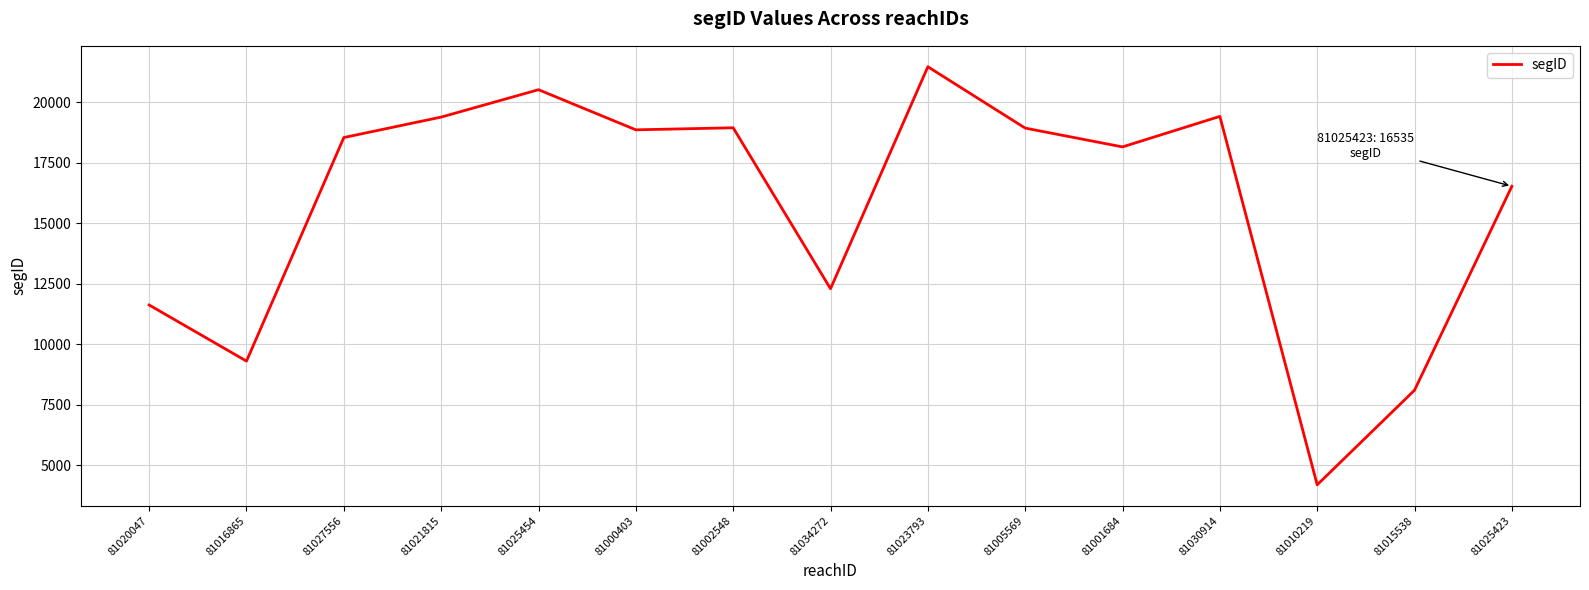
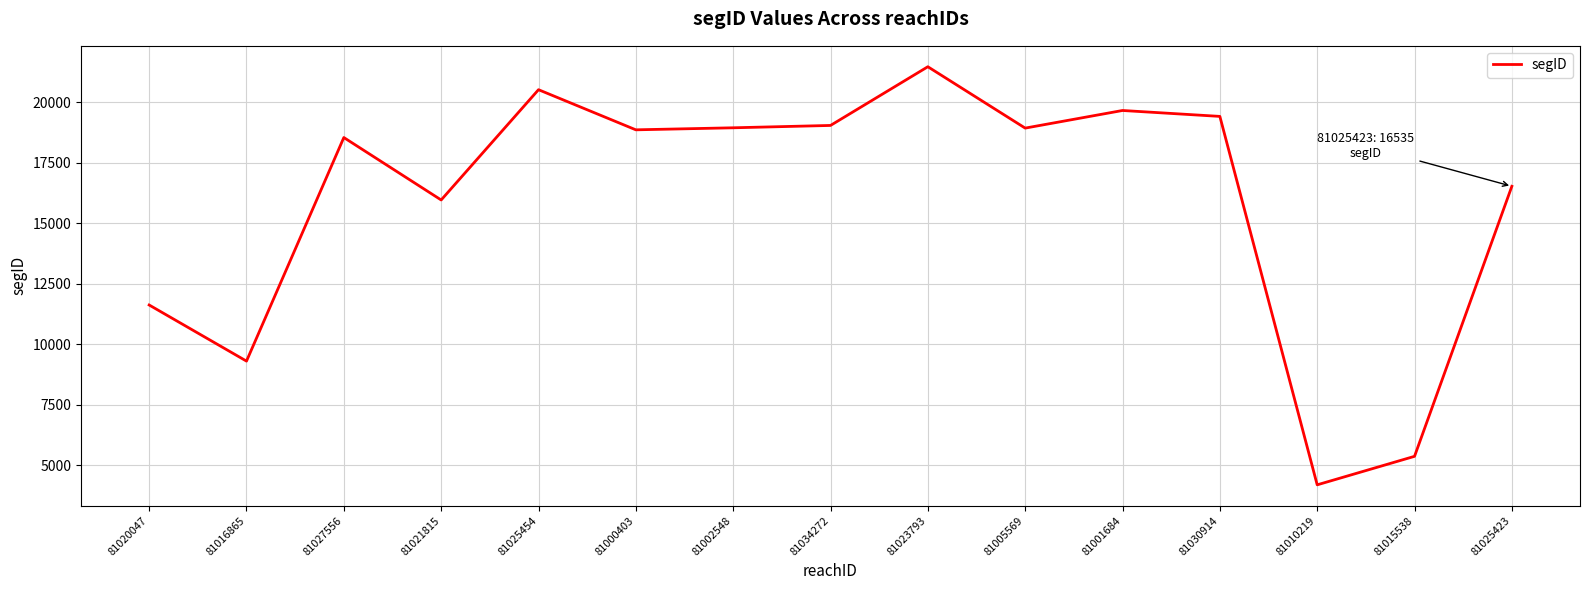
  {
    "81020047": 11600,
    "81016865": 9300,
    "81027556": 18600,
-   "81021815": 19400,
+   "81021815": 16000,
    "81025454": 20500,
    "81000403": 18900,
    "81002548": 19000,
-   "81034272": 12300,
+   "81034272": 19100,
    "81023793": 21500,
    "81005569": 18900,
-   "81001684": 18200,
+   "81001684": 19700,
    "81030914": 19400,
    "81010219": 4200,
-   "81015538": 8100
+   "81015538": 5400
  }
